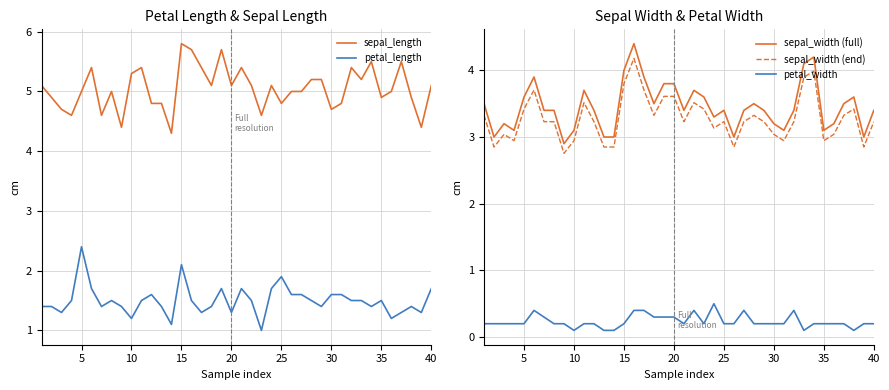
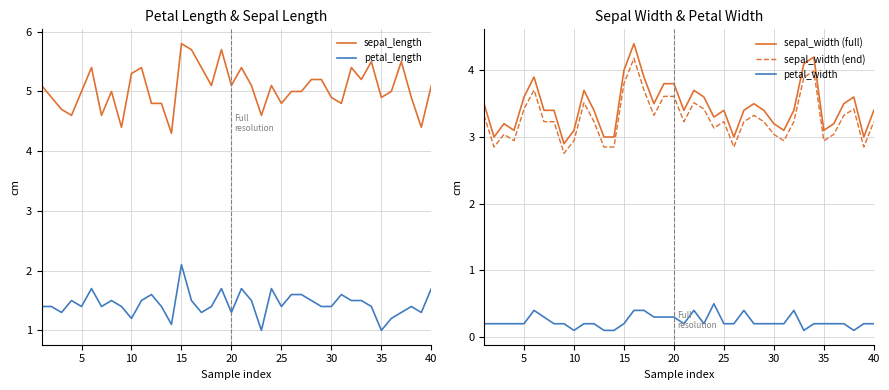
  {
    "Petal Length & Sepal Length": {
      "sepal_length": {
        "5": 5.0,
        "10": 5.3,
        "15": 5.8,
        "20": 5.1,
        "25": 4.8,
-       "30": 4.7,
+       "30": 4.9,
        "35": 4.9,
        "40": 5.1
      },
      "petal_length": {
-       "5": 2.4,
+       "5": 1.4,
        "10": 1.2,
        "15": 2.1,
        "20": 1.3,
-       "25": 1.9,
-       "30": 1.6,
-       "35": 1.5,
+       "25": 1.4,
+       "30": 1.4,
+       "35": 1.0,
        "40": 1.7
      }
    },
    "Sepal Width & Petal Width": {
      "petal_width": {
        "5": 0.2,
        "10": 0.1,
        "15": 0.2,
        "20": 0.3,
        "25": 0.2,
        "30": 0.2,
        "35": 0.2,
        "40": 0.2
      }
    }
  }
